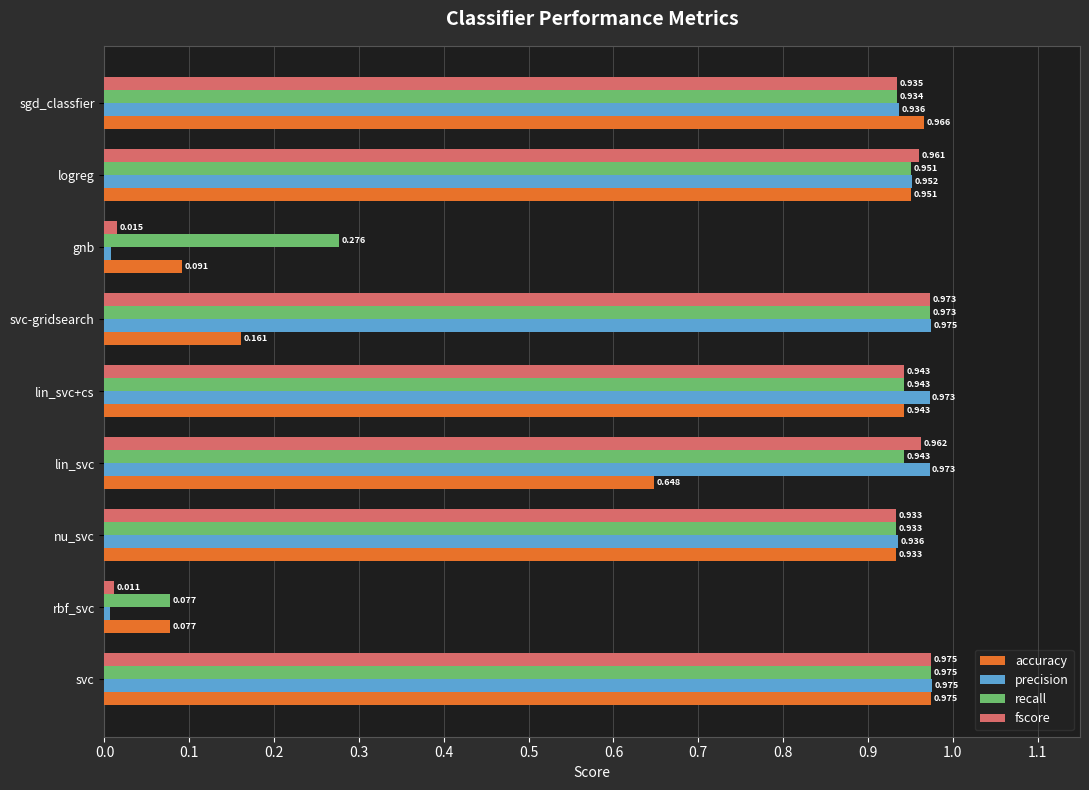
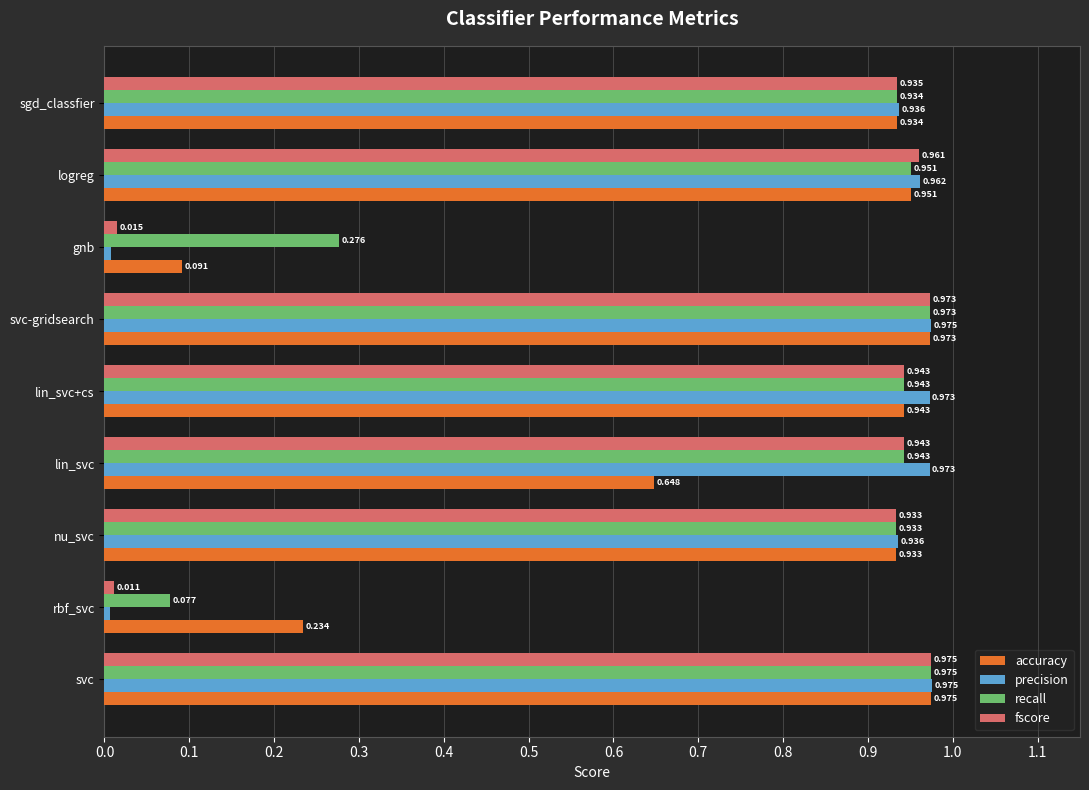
  {
    "accuracy": {
-     "sgd_classfier": 0.966,
+     "sgd_classfier": 0.934,
      "logreg": 0.951,
      "gnb": 0.091,
-     "svc-gridsearch": 0.161,
+     "svc-gridsearch": 0.973,
      "lin_svc+cs": 0.943,
      "lin_svc": 0.648,
      "nu_svc": 0.933,
-     "rbf_svc": 0.077,
+     "rbf_svc": 0.234,
      "svc": 0.975
    },
    "precision": {
      "sgd_classfier": 0.936,
-     "logreg": 0.952,
+     "logreg": 0.962,
      "svc-gridsearch": 0.975,
      "lin_svc+cs": 0.973,
      "lin_svc": 0.973,
      "nu_svc": 0.936,
      "svc": 0.975
    },
    "recall": {
      "sgd_classfier": 0.934,
      "logreg": 0.951,
      "gnb": 0.276,
      "svc-gridsearch": 0.973,
      "lin_svc+cs": 0.943,
      "lin_svc": 0.943,
      "nu_svc": 0.933,
      "rbf_svc": 0.077,
      "svc": 0.975
    },
    "fscore": {
      "sgd_classfier": 0.935,
      "logreg": 0.961,
      "gnb": 0.015,
      "svc-gridsearch": 0.973,
      "lin_svc+cs": 0.943,
-     "lin_svc": 0.962,
+     "lin_svc": 0.943,
      "nu_svc": 0.933,
      "rbf_svc": 0.011,
      "svc": 0.975
    }
  }
